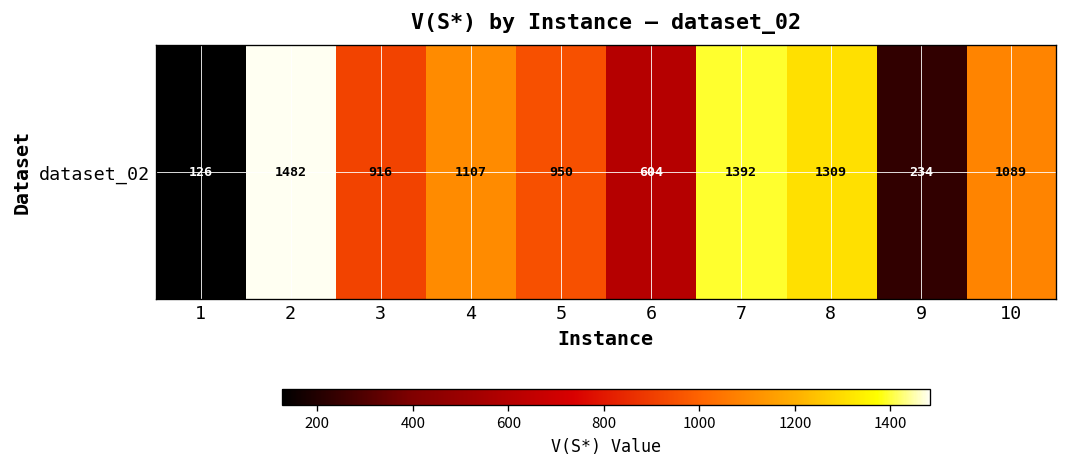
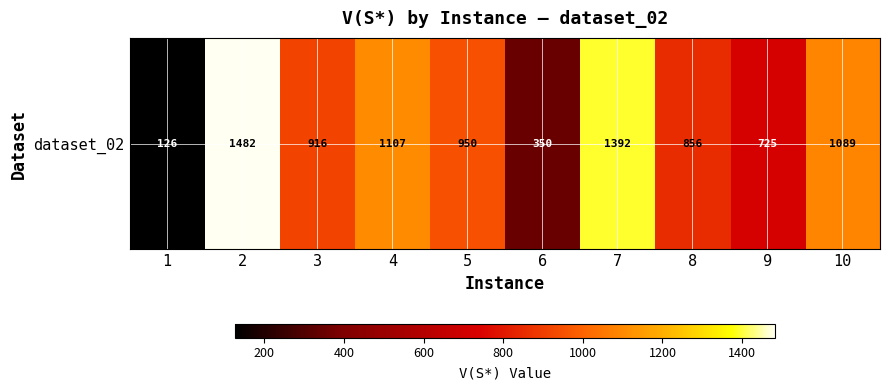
  {
    "dataset_02": {
      "1": 126,
      "2": 1482,
      "3": 916,
      "4": 1107,
      "5": 950,
-     "6": 604,
+     "6": 350,
      "7": 1392,
-     "8": 1309,
-     "9": 234,
+     "8": 856,
+     "9": 725,
      "10": 1089
    }
  }
